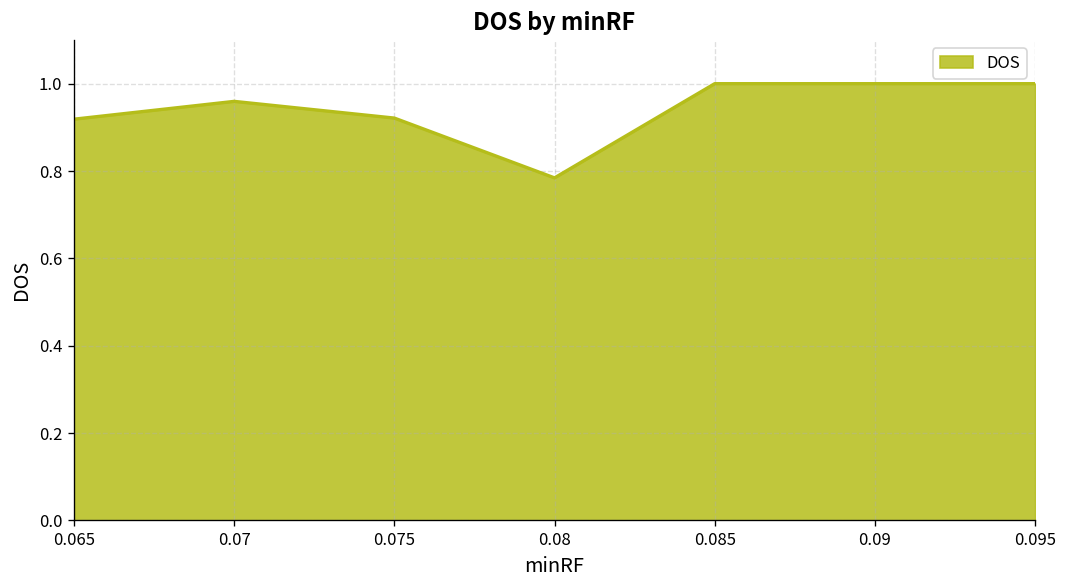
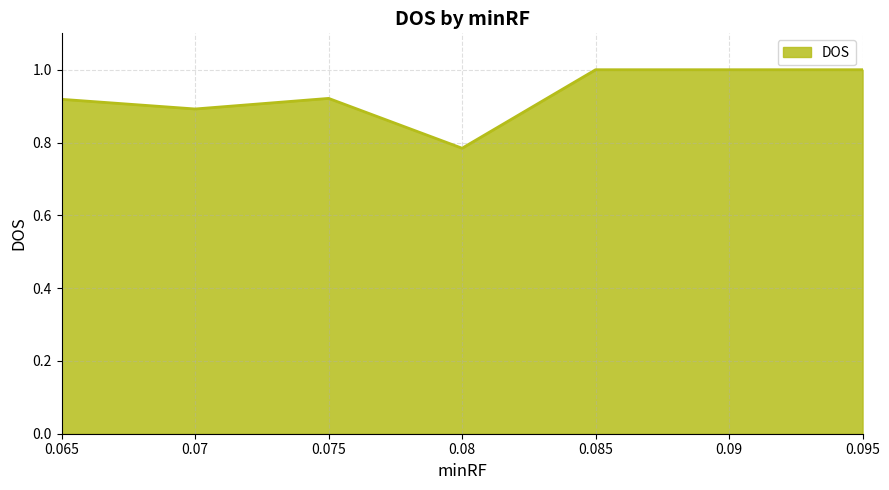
  {
    "0.065": 0.92,
-   "0.07": 0.96,
+   "0.07": 0.89,
    "0.075": 0.92,
    "0.08": 0.78,
    "0.085": 1.00,
    "0.09": 1.00,
    "0.095": 1.00
  }
